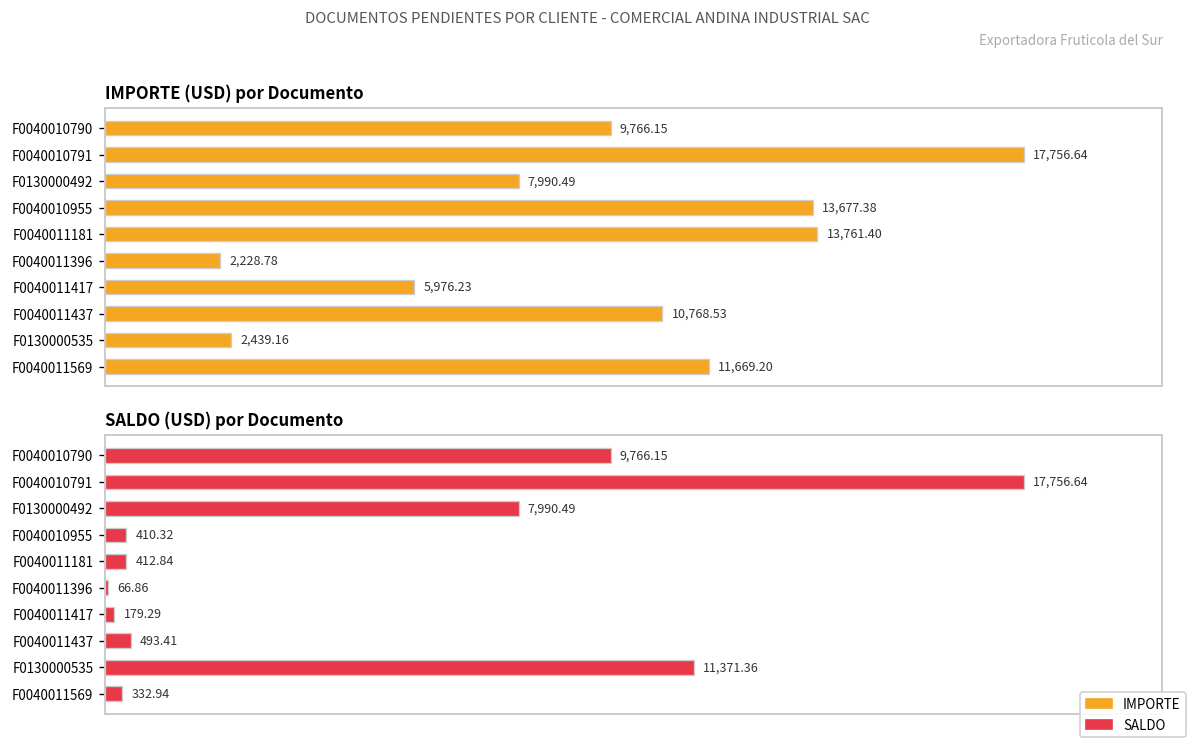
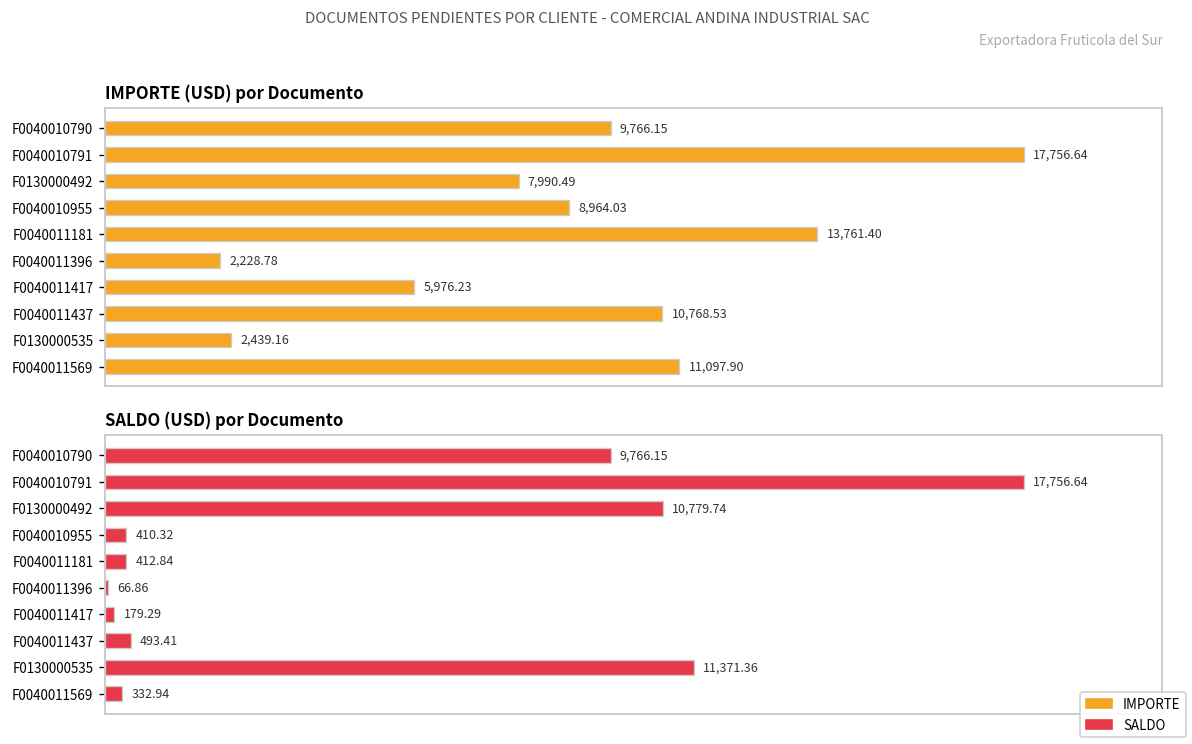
  {
    "IMPORTE (USD) por Documento": {
      "F0040010790": "9,766.15",
      "F0040010791": "17,756.64",
      "F0130000492": "7,990.49",
-     "F0040010955": "13,677.38",
+     "F0040010955": "8,964.03",
      "F0040011181": "13,761.40",
      "F0040011396": "2,228.78",
      "F0040011417": "5,976.23",
      "F0040011437": "10,768.53",
      "F0130000535": "2,439.16",
-     "F0040011569": "11,669.20"
+     "F0040011569": "11,097.90"
    },
    "SALDO (USD) por Documento": {
      "F0040010790": "9,766.15",
      "F0040010791": "17,756.64",
-     "F0130000492": "7,990.49",
+     "F0130000492": "10,779.74",
      "F0040010955": "410.32",
      "F0040011181": "412.84",
      "F0040011396": "66.86",
      "F0040011417": "179.29",
      "F0040011437": "493.41",
      "F0130000535": "11,371.36",
      "F0040011569": "332.94"
    }
  }
